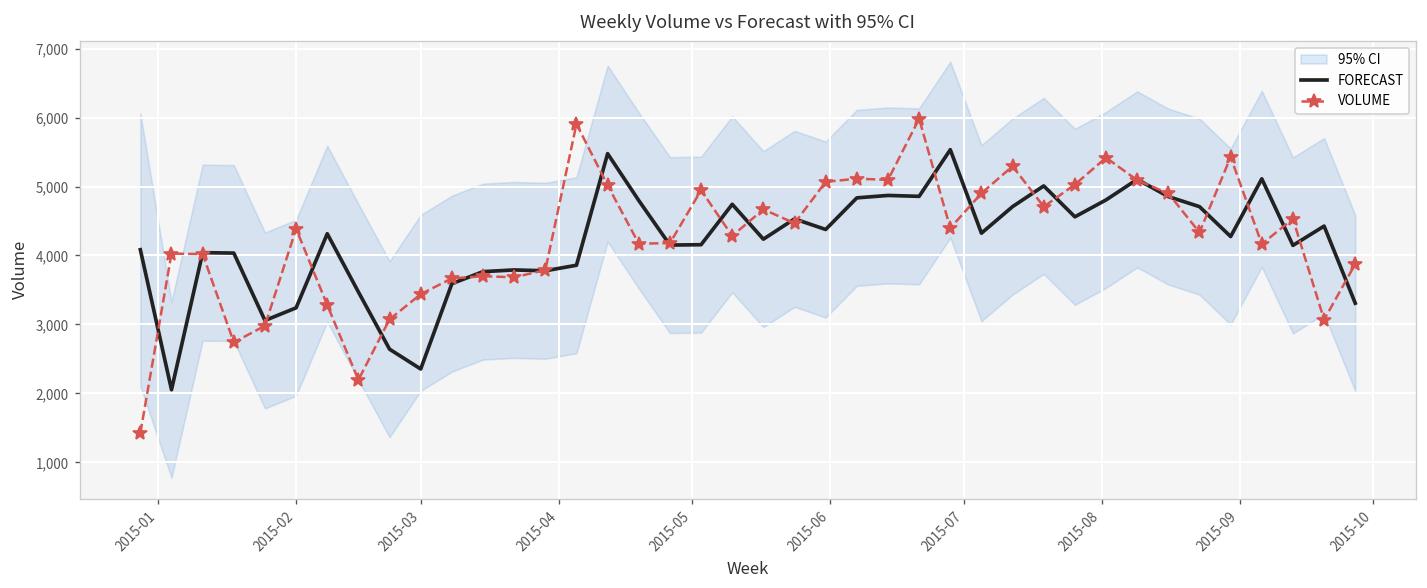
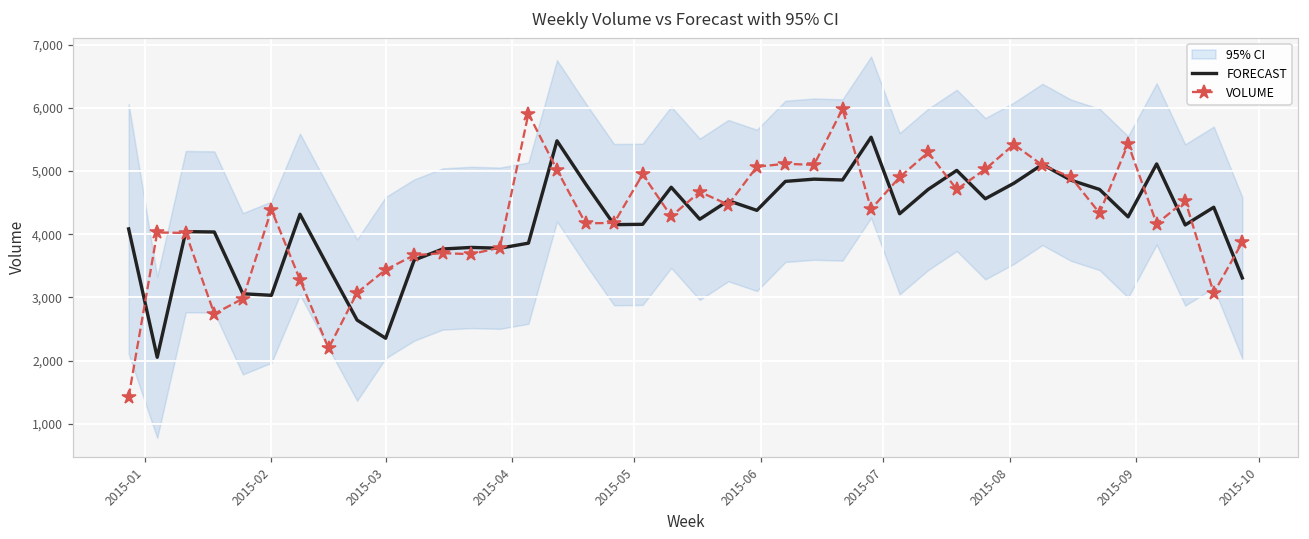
  {
    "FORECAST": {
-     "2015-02": "3,200",
+     "2015-02": "3,000",
      "2015-03": "2,400"
    },
    "VOLUME": {
      "2015-02": "4,400",
      "2015-03": "3,400"
    }
  }
